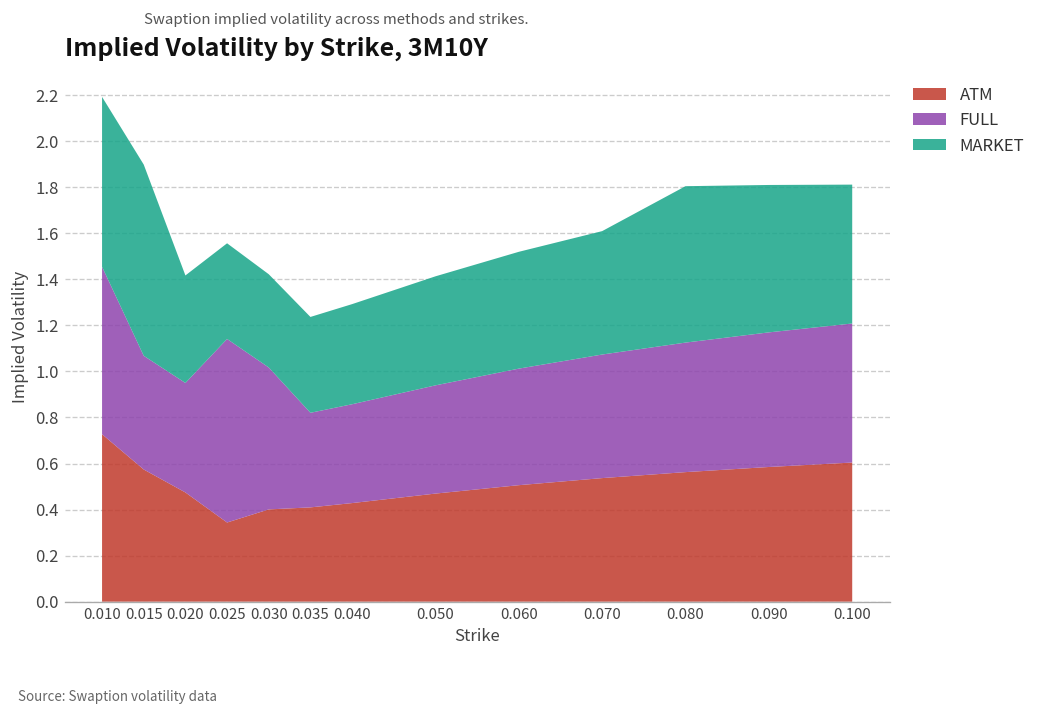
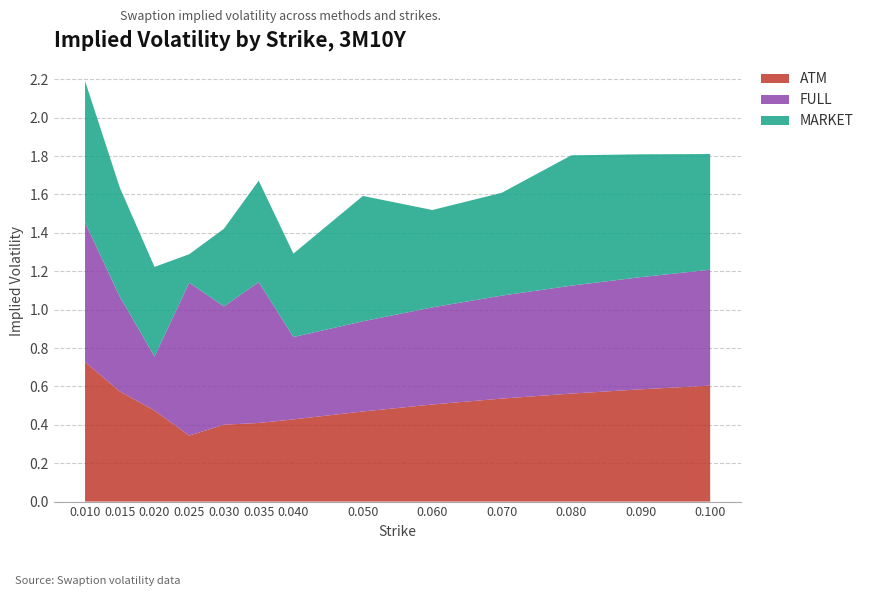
  {
    "ATM": {
      "0.010": 0.73,
      "0.015": 0.57,
      "0.020": 0.47,
      "0.025": 0.34,
      "0.030": 0.40,
      "0.035": 0.41,
      "0.040": 0.43,
      "0.050": 0.47,
      "0.060": 0.51,
      "0.070": 0.54,
      "0.080": 0.56,
      "0.090": 0.58,
      "0.100": 0.60
    },
    "FULL": {
      "0.010": 0.73,
      "0.015": 0.49,
-     "0.020": 0.48,
+     "0.020": 0.28,
      "0.025": 0.80,
      "0.030": 0.62,
-     "0.035": 0.41,
+     "0.035": 0.73,
      "0.040": 0.43,
      "0.050": 0.47,
      "0.060": 0.51,
      "0.070": 0.54,
      "0.080": 0.56,
      "0.090": 0.58,
      "0.100": 0.60
    },
    "MARKET": {
      "0.010": 0.74,
-     "0.015": 0.83,
+     "0.015": 0.57,
      "0.020": 0.47,
-     "0.025": 0.42,
+     "0.025": 0.15,
      "0.030": 0.40,
-     "0.035": 0.42,
+     "0.035": 0.53,
      "0.040": 0.43,
-     "0.050": 0.47,
+     "0.050": 0.65,
      "0.060": 0.51,
      "0.070": 0.54,
      "0.080": 0.68,
      "0.090": 0.64,
      "0.100": 0.60
    }
  }
